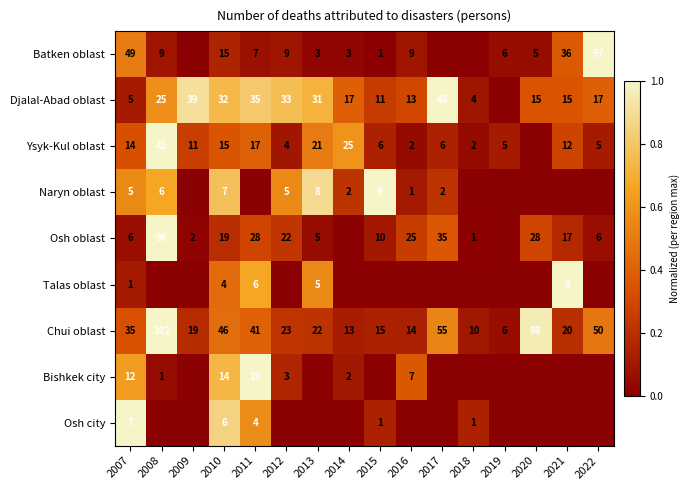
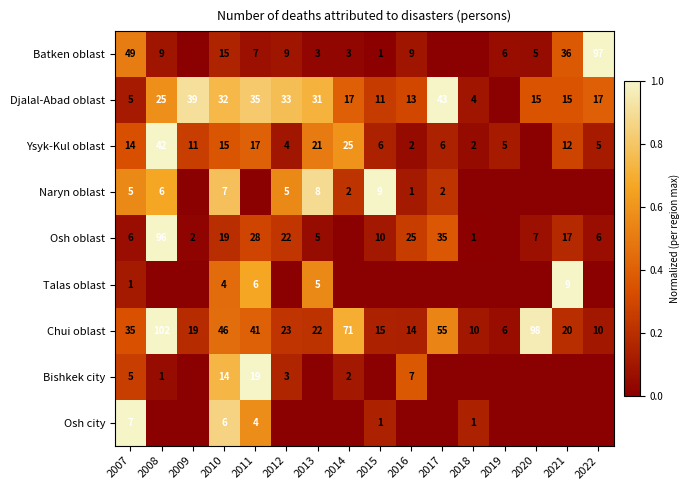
  {
    "Batken oblast": {
      "2007": 49,
      "2008": 9,
      "2010": 15,
      "2011": 7,
      "2012": 9,
      "2013": 3,
      "2014": 3,
      "2015": 1,
      "2016": 9,
      "2019": 6,
      "2020": 5,
      "2021": 36,
      "2022": 97
    },
    "Djalal-Abad oblast": {
      "2007": 5,
      "2008": 25,
      "2009": 39,
      "2010": 32,
      "2011": 35,
      "2012": 33,
      "2013": 31,
      "2014": 17,
      "2015": 11,
      "2016": 13,
      "2017": 43,
      "2018": 4,
      "2020": 15,
      "2021": 15,
      "2022": 17
    },
    "Ysyk-Kul oblast": {
      "2007": 14,
      "2008": 42,
      "2009": 11,
      "2010": 15,
      "2011": 17,
      "2012": 4,
      "2013": 21,
      "2014": 25,
      "2015": 6,
      "2016": 2,
      "2017": 6,
      "2018": 2,
      "2019": 5,
      "2021": 12,
      "2022": 5
    },
    "Naryn oblast": {
      "2007": 5,
      "2008": 6,
      "2010": 7,
      "2012": 5,
      "2013": 8,
      "2014": 2,
      "2015": 9,
      "2016": 1,
      "2017": 2
    },
    "Osh oblast": {
      "2007": 6,
      "2008": 96,
      "2009": 2,
      "2010": 19,
      "2011": 28,
      "2012": 22,
      "2013": 5,
      "2015": 10,
      "2016": 25,
      "2017": 35,
      "2018": 1,
-     "2020": 28,
+     "2020": 7,
      "2021": 17,
      "2022": 6
    },
    "Talas oblast": {
      "2007": 1,
      "2010": 4,
      "2011": 6,
      "2013": 5,
      "2021": 9
    },
    "Chui oblast": {
      "2007": 35,
      "2008": 102,
      "2009": 19,
      "2010": 46,
      "2011": 41,
      "2012": 23,
      "2013": 22,
-     "2014": 13,
+     "2014": 71,
      "2015": 15,
      "2016": 14,
      "2017": 55,
      "2018": 10,
      "2019": 6,
      "2020": 98,
      "2021": 20,
-     "2022": 50
+     "2022": 10
    },
    "Bishkek city": {
-     "2007": 12,
+     "2007": 5,
      "2008": 1,
      "2010": 14,
      "2011": 19,
      "2012": 3,
      "2014": 2,
      "2016": 7
    },
    "Osh city": {
      "2007": 7,
      "2010": 6,
      "2011": 4,
      "2015": 1,
      "2018": 1
    }
  }
